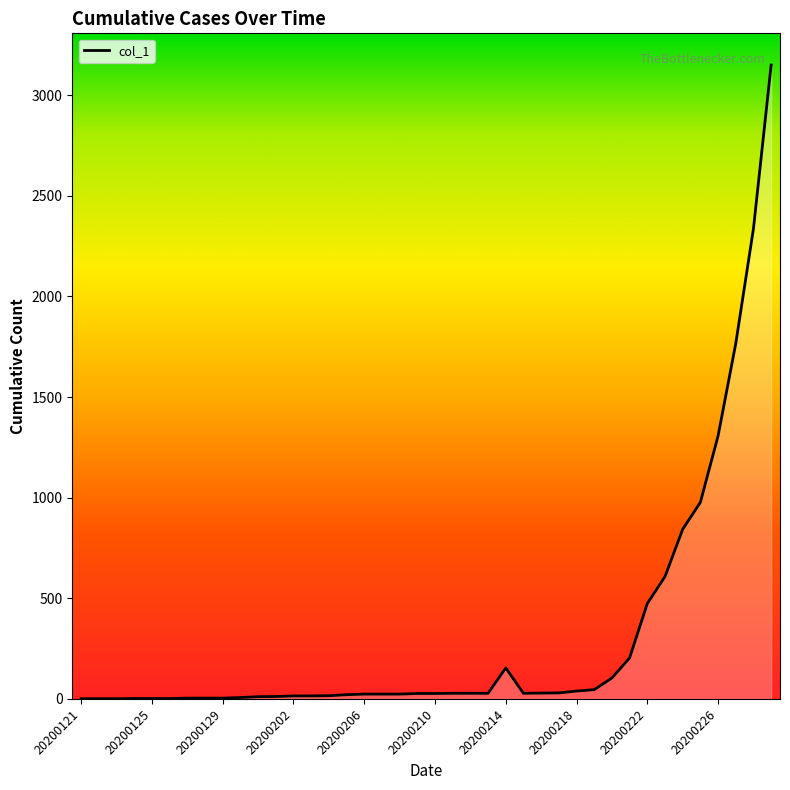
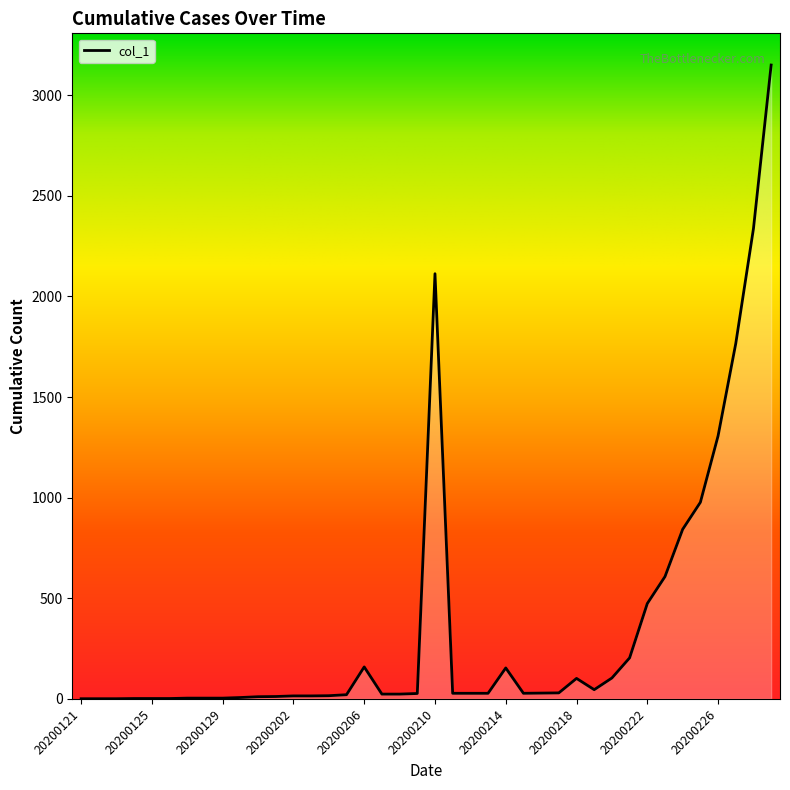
  {
    "20200121": 0,
    "20200125": 0,
    "20200129": 0,
    "20200202": 20,
-   "20200206": 20,
-   "20200210": 30,
+   "20200206": 160,
+   "20200210": 2110,
    "20200214": 150,
-   "20200218": 40,
+   "20200218": 100,
    "20200222": 470,
    "20200226": 1310
  }
